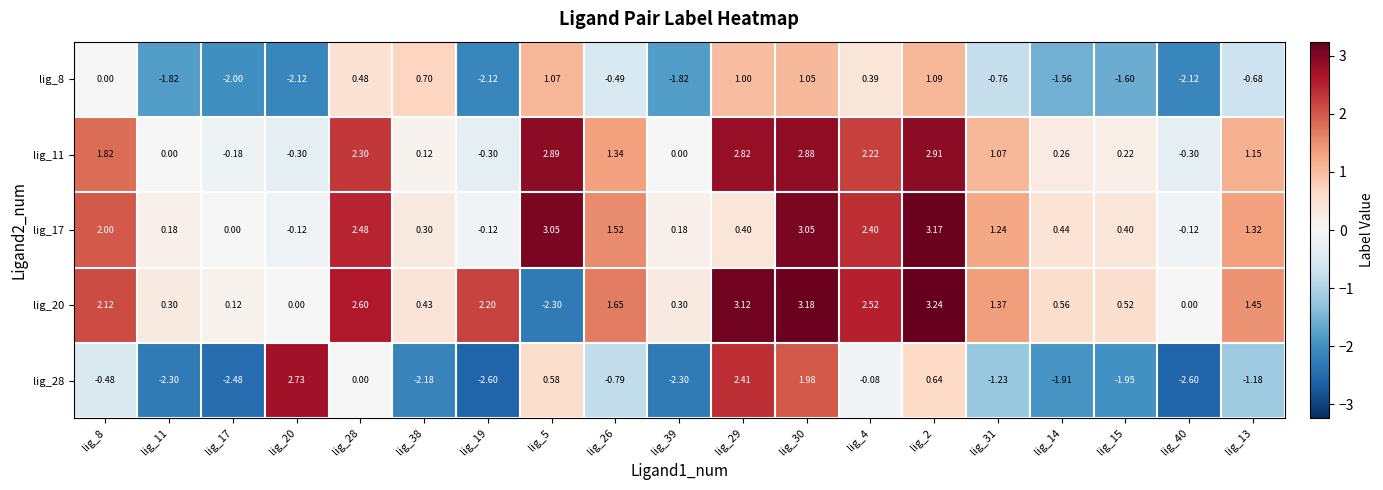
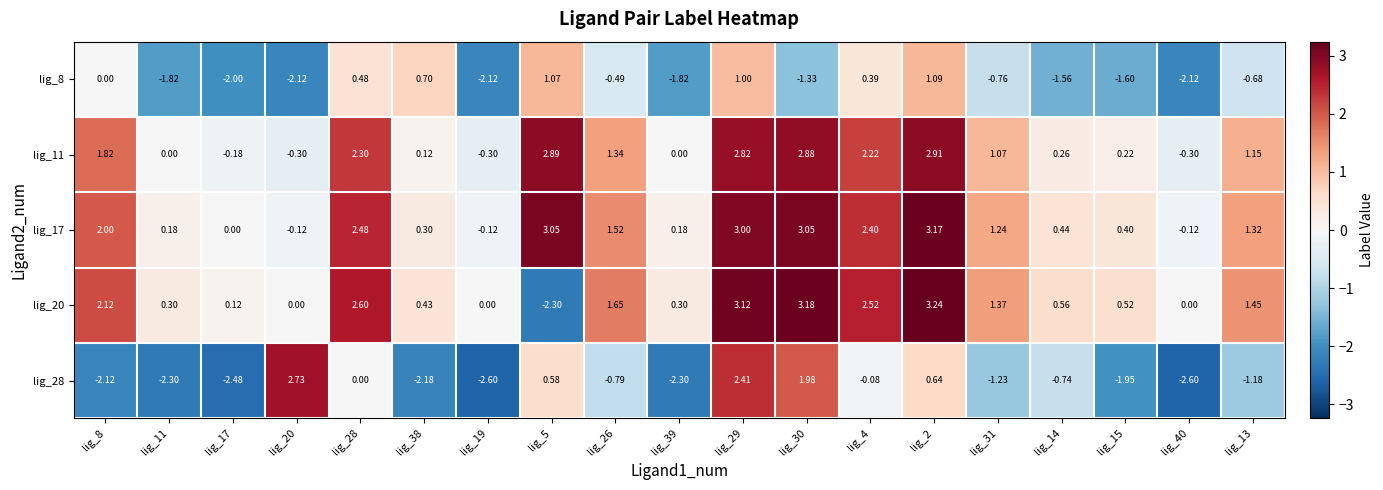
  {
    "lig_8": {
      "lig_8": 0.00,
      "lig_11": -1.82,
      "lig_17": -2.00,
      "lig_20": -2.12,
      "lig_28": 0.48,
      "lig_38": 0.70,
      "lig_19": -2.12,
      "lig_5": 1.07,
      "lig_26": -0.49,
      "lig_39": -1.82,
      "lig_29": 1.00,
-     "lig_30": 1.05,
+     "lig_30": -1.33,
      "lig_4": 0.39,
      "lig_2": 1.09,
      "lig_31": -0.76,
      "lig_14": -1.56,
      "lig_15": -1.60,
      "lig_40": -2.12,
      "lig_13": -0.68
    },
    "lig_11": {
      "lig_8": 1.82,
      "lig_11": 0.00,
      "lig_17": -0.18,
      "lig_20": -0.30,
      "lig_28": 2.30,
      "lig_38": 0.12,
      "lig_19": -0.30,
      "lig_5": 2.89,
      "lig_26": 1.34,
      "lig_39": 0.00,
      "lig_29": 2.82,
      "lig_30": 2.88,
      "lig_4": 2.22,
      "lig_2": 2.91,
      "lig_31": 1.07,
      "lig_14": 0.26,
      "lig_15": 0.22,
      "lig_40": -0.30,
      "lig_13": 1.15
    },
    "lig_17": {
      "lig_8": 2.00,
      "lig_11": 0.18,
      "lig_17": 0.00,
      "lig_20": -0.12,
      "lig_28": 2.48,
      "lig_38": 0.30,
      "lig_19": -0.12,
      "lig_5": 3.05,
      "lig_26": 1.52,
      "lig_39": 0.18,
-     "lig_29": 0.40,
+     "lig_29": 3.00,
      "lig_30": 3.05,
      "lig_4": 2.40,
      "lig_2": 3.17,
      "lig_31": 1.24,
      "lig_14": 0.44,
      "lig_15": 0.40,
      "lig_40": -0.12,
      "lig_13": 1.32
    },
    "lig_20": {
      "lig_8": 2.12,
      "lig_11": 0.30,
      "lig_17": 0.12,
      "lig_20": 0.00,
      "lig_28": 2.60,
      "lig_38": 0.43,
-     "lig_19": 2.20,
+     "lig_19": 0.00,
      "lig_5": -2.30,
      "lig_26": 1.65,
      "lig_39": 0.30,
      "lig_29": 3.12,
      "lig_30": 3.18,
      "lig_4": 2.52,
      "lig_2": 3.24,
      "lig_31": 1.37,
      "lig_14": 0.56,
      "lig_15": 0.52,
      "lig_40": 0.00,
      "lig_13": 1.45
    },
    "lig_28": {
-     "lig_8": -0.48,
+     "lig_8": -2.12,
      "lig_11": -2.30,
      "lig_17": -2.48,
      "lig_20": 2.73,
      "lig_28": 0.00,
      "lig_38": -2.18,
      "lig_19": -2.60,
      "lig_5": 0.58,
      "lig_26": -0.79,
      "lig_39": -2.30,
      "lig_29": 2.41,
      "lig_30": 1.98,
      "lig_4": -0.08,
      "lig_2": 0.64,
      "lig_31": -1.23,
-     "lig_14": -1.91,
+     "lig_14": -0.74,
      "lig_15": -1.95,
      "lig_40": -2.60,
      "lig_13": -1.18
    }
  }
